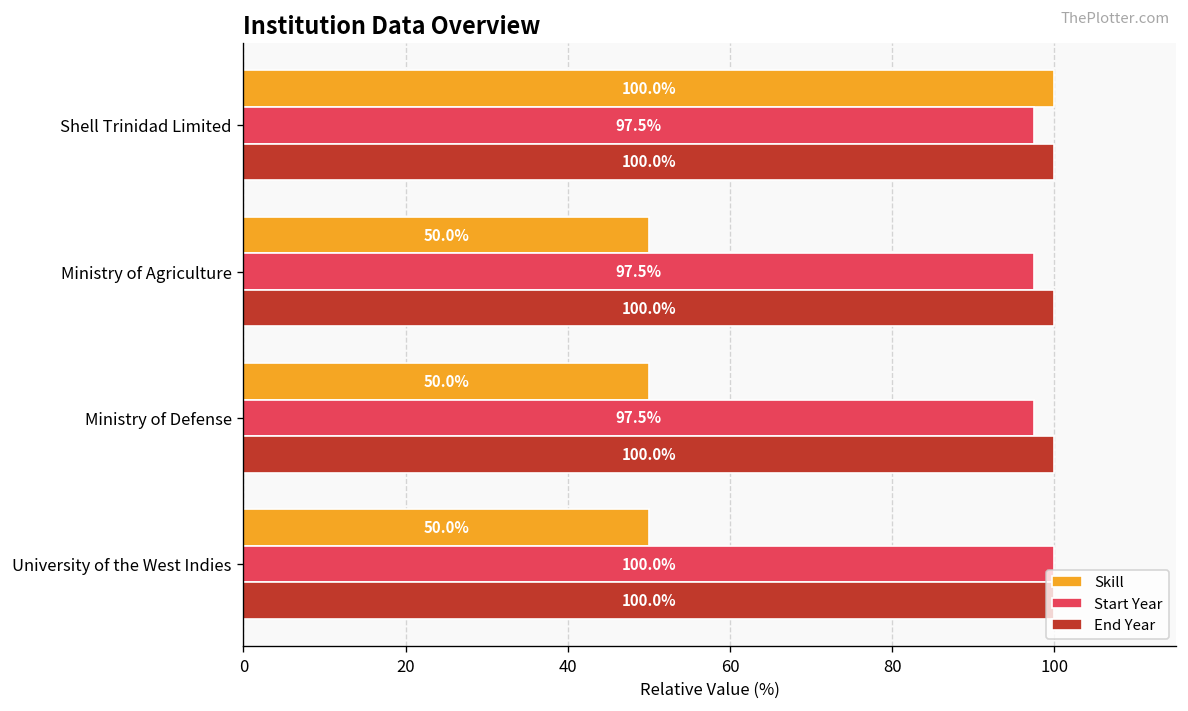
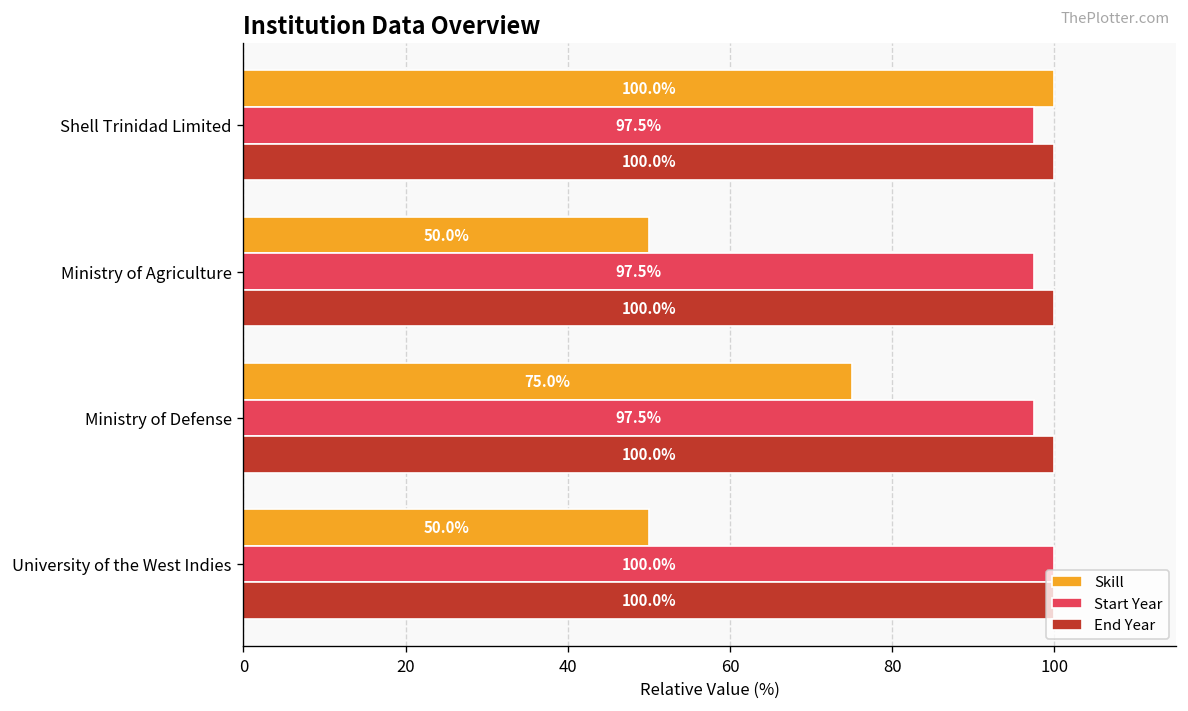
  {
    "Skill": {
      "Shell Trinidad Limited": "100.0%",
      "Ministry of Agriculture": "50.0%",
-     "Ministry of Defense": "50.0%",
+     "Ministry of Defense": "75.0%",
      "University of the West Indies": "50.0%"
    },
    "Start Year": {
      "Shell Trinidad Limited": "97.5%",
      "Ministry of Agriculture": "97.5%",
      "Ministry of Defense": "97.5%",
      "University of the West Indies": "100.0%"
    },
    "End Year": {
      "Shell Trinidad Limited": "100.0%",
      "Ministry of Agriculture": "100.0%",
      "Ministry of Defense": "100.0%"
    }
  }
